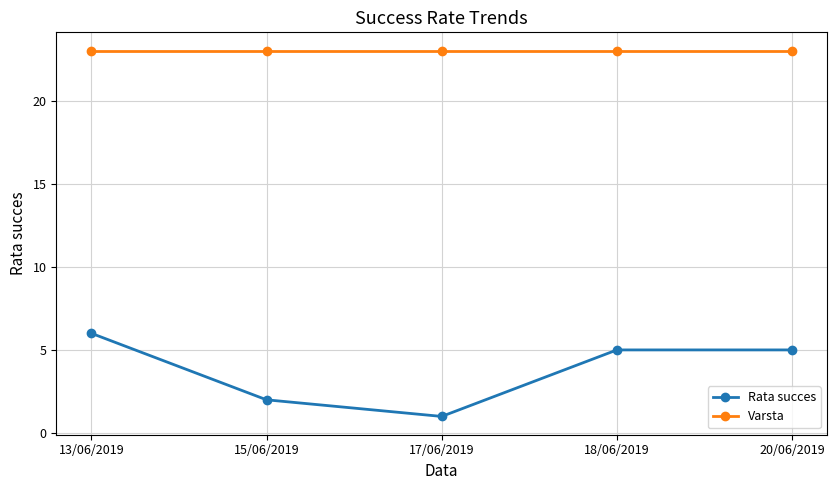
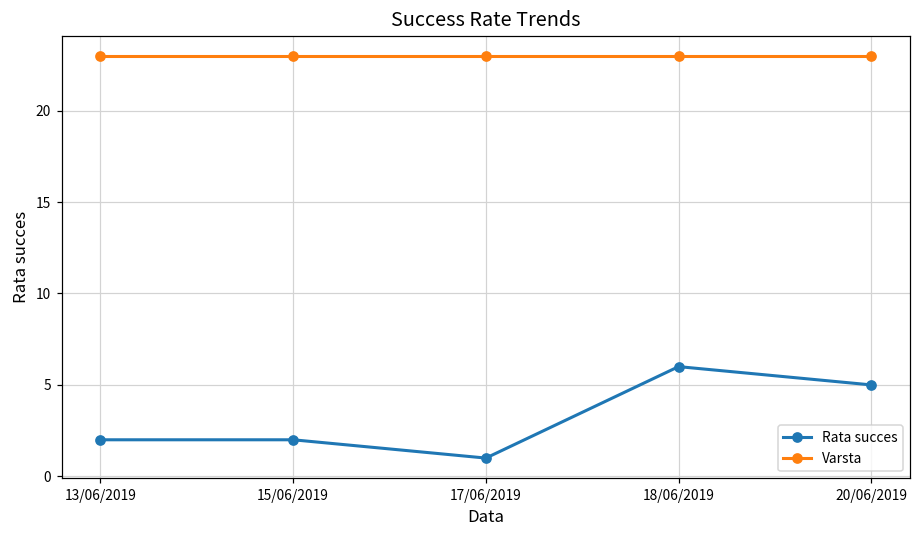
  {
    "Rata succes": {
-     "13/06/2019": 6,
+     "13/06/2019": 2,
      "15/06/2019": 2,
      "17/06/2019": 1,
-     "18/06/2019": 5,
+     "18/06/2019": 6,
      "20/06/2019": 5
    },
    "Varsta": {
      "13/06/2019": 23,
      "15/06/2019": 23,
      "17/06/2019": 23,
      "18/06/2019": 23,
      "20/06/2019": 23
    }
  }
